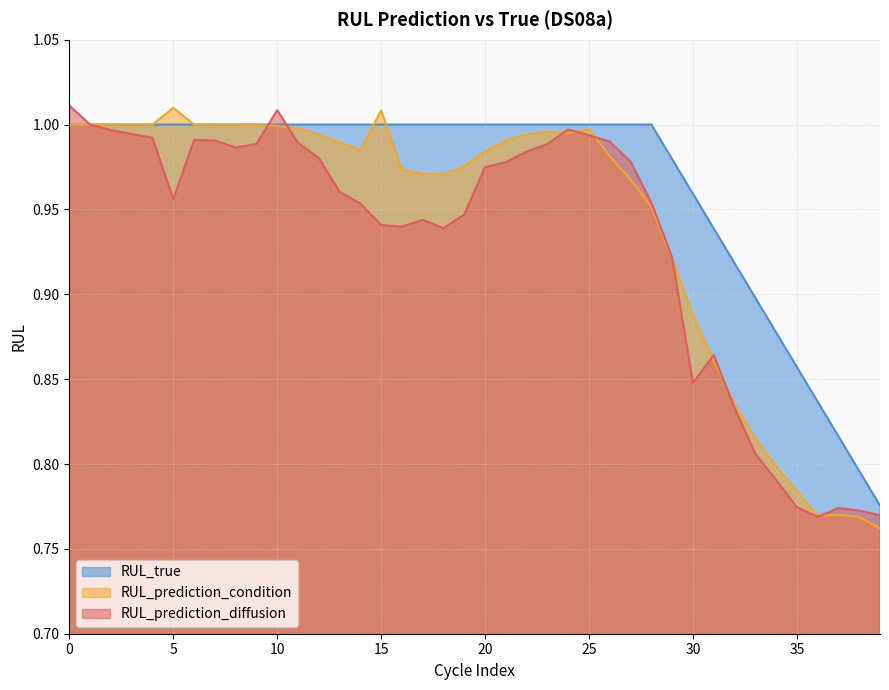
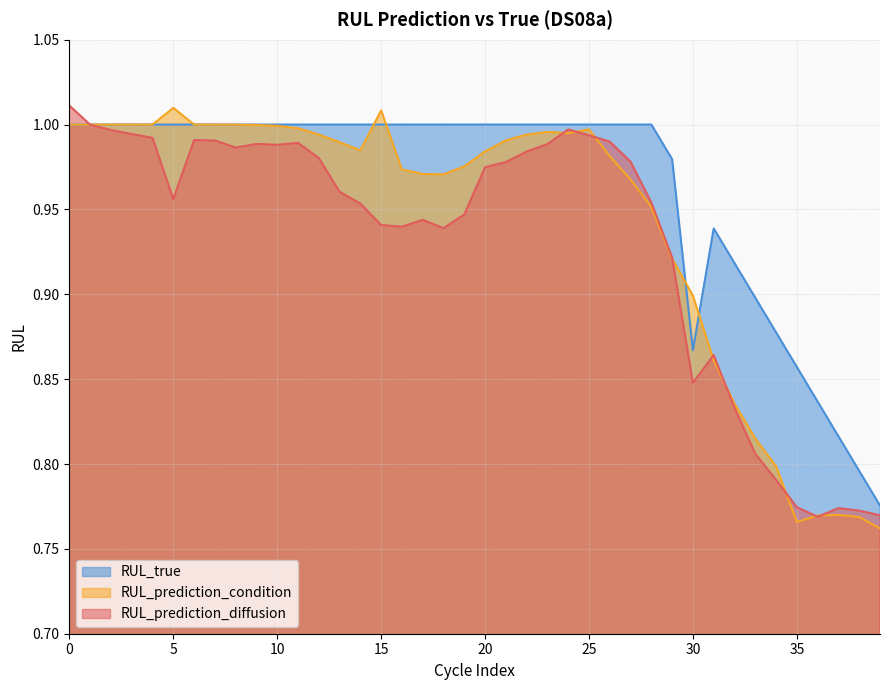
  {
    "RUL_true": {
      "5": 1.000,
      "15": 1.000,
      "20": 1.000,
      "25": 1.000,
-     "30": 0.959,
+     "30": 0.867,
      "35": 0.857
    },
    "RUL_prediction_condition": {
      "5": 1.010,
      "15": 1.008,
      "20": 0.984,
      "25": 0.997,
-     "30": 0.888,
-     "35": 0.784
+     "30": 0.899,
+     "35": 0.766
    },
    "RUL_prediction_diffusion": {
      "0": 1.011,
      "5": 0.956,
-     "10": 1.008,
+     "10": 0.988,
      "15": 0.941,
      "20": 0.975,
      "25": 0.994,
      "30": 0.848,
      "35": 0.775
    }
  }
